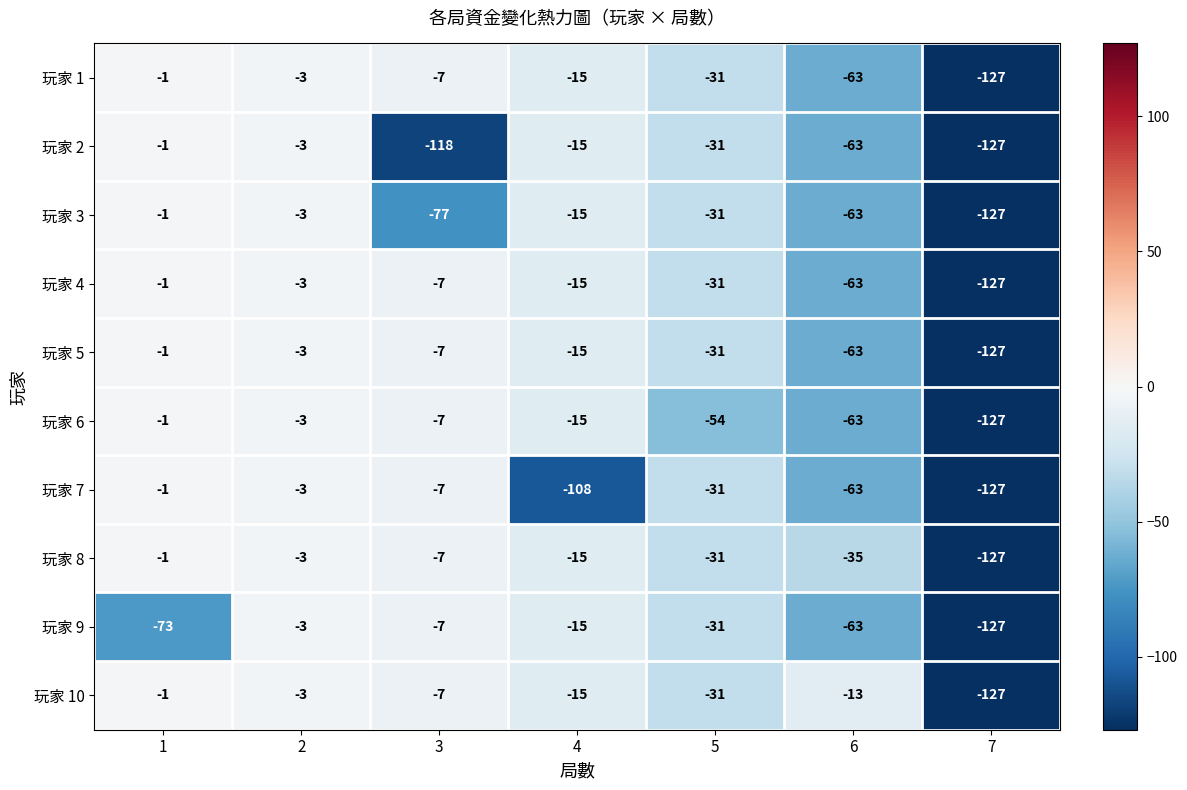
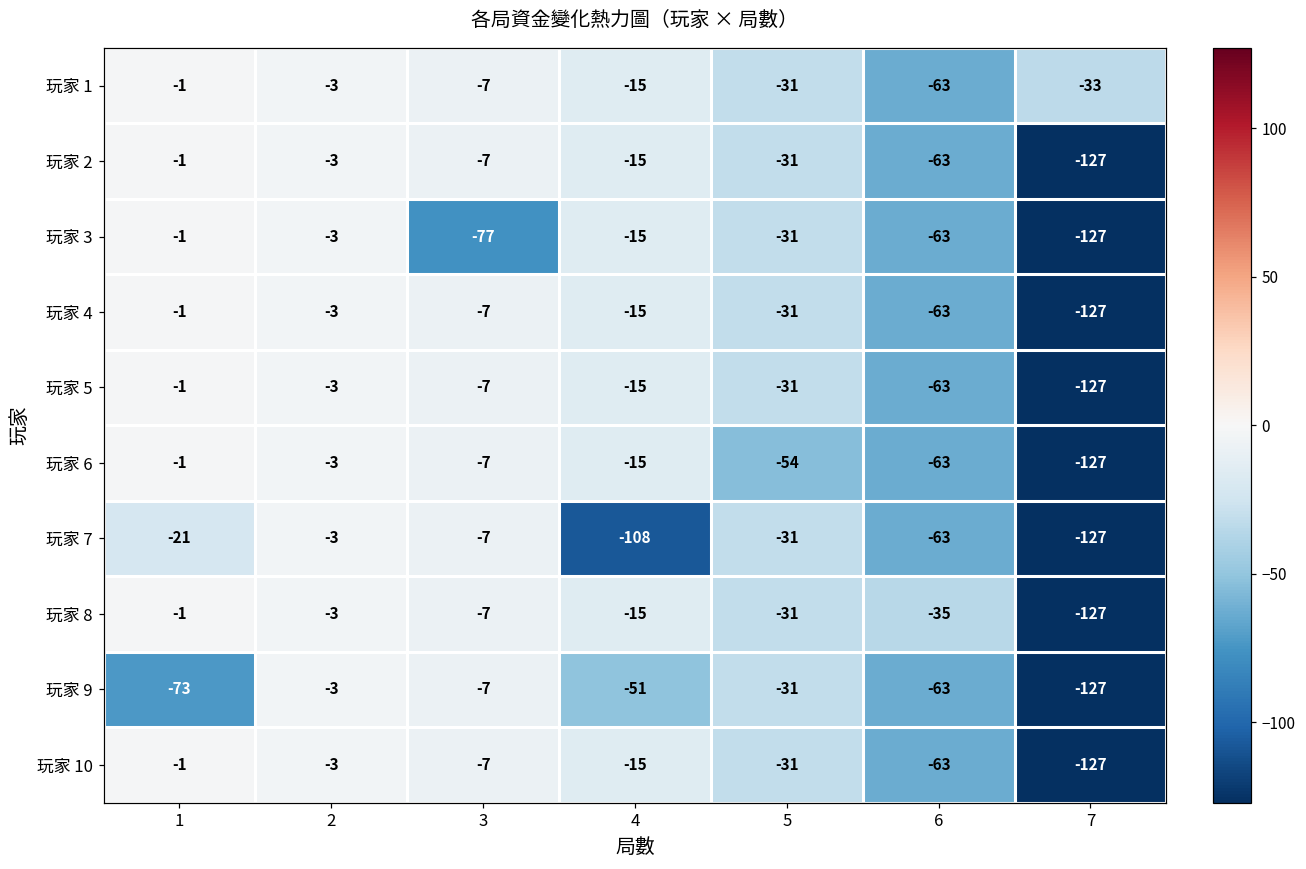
  {
    "玩家 1": {
      "1": -1,
      "2": -3,
      "3": -7,
      "4": -15,
      "5": -31,
      "6": -63,
-     "7": -127
+     "7": -33
    },
    "玩家 2": {
      "1": -1,
      "2": -3,
-     "3": -118,
+     "3": -7,
      "4": -15,
      "5": -31,
      "6": -63,
      "7": -127
    },
    "玩家 3": {
      "1": -1,
      "2": -3,
      "3": -77,
      "4": -15,
      "5": -31,
      "6": -63,
      "7": -127
    },
    "玩家 4": {
      "1": -1,
      "2": -3,
      "3": -7,
      "4": -15,
      "5": -31,
      "6": -63,
      "7": -127
    },
    "玩家 5": {
      "1": -1,
      "2": -3,
      "3": -7,
      "4": -15,
      "5": -31,
      "6": -63,
      "7": -127
    },
    "玩家 6": {
      "1": -1,
      "2": -3,
      "3": -7,
      "4": -15,
      "5": -54,
      "6": -63,
      "7": -127
    },
    "玩家 7": {
-     "1": -1,
+     "1": -21,
      "2": -3,
      "3": -7,
      "4": -108,
      "5": -31,
      "6": -63,
      "7": -127
    },
    "玩家 8": {
      "1": -1,
      "2": -3,
      "3": -7,
      "4": -15,
      "5": -31,
      "6": -35,
      "7": -127
    },
    "玩家 9": {
      "1": -73,
      "2": -3,
      "3": -7,
-     "4": -15,
+     "4": -51,
      "5": -31,
      "6": -63,
      "7": -127
    },
    "玩家 10": {
      "1": -1,
      "2": -3,
      "3": -7,
      "4": -15,
      "5": -31,
-     "6": -13,
+     "6": -63,
      "7": -127
    }
  }
